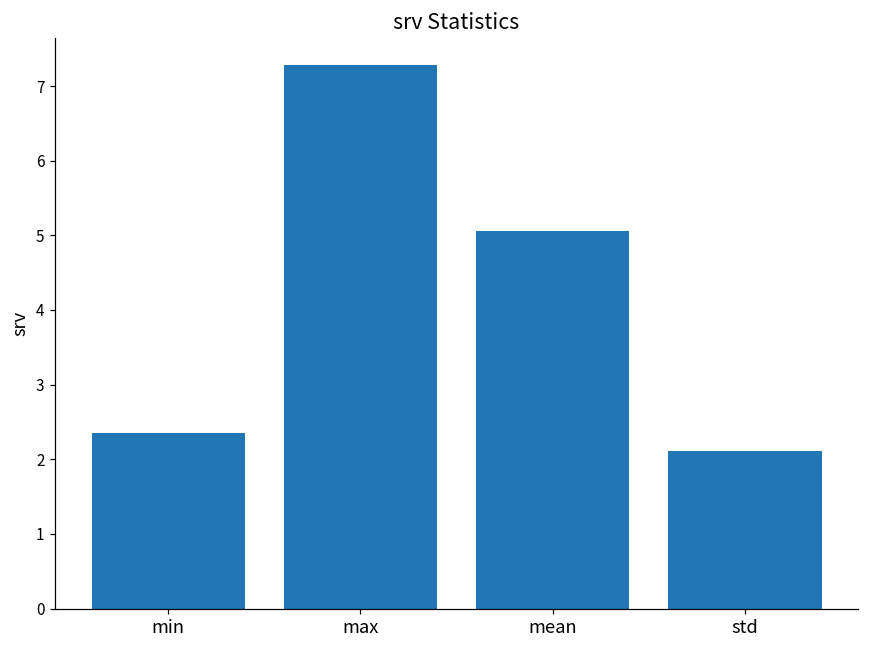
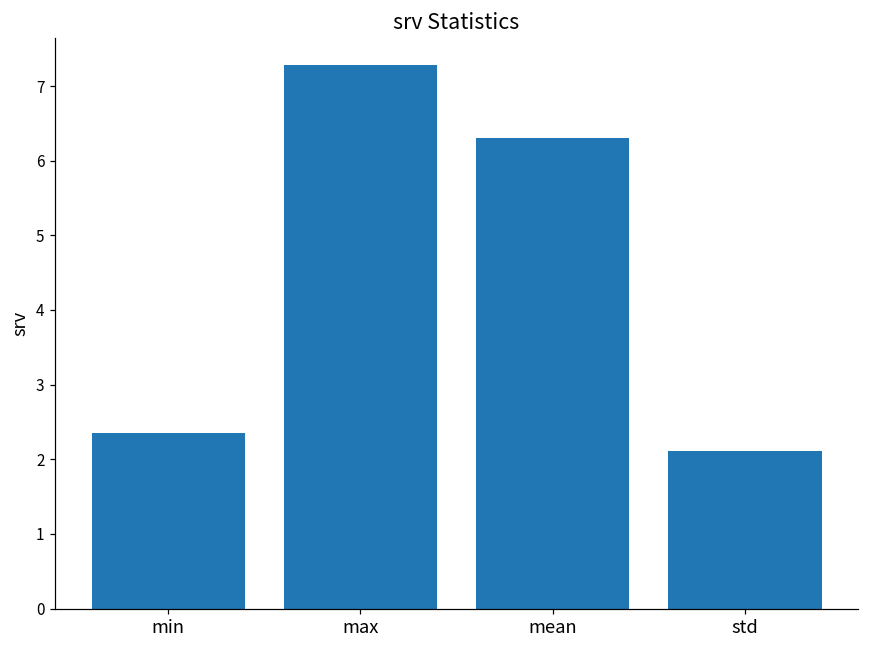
  {
    "min": 2.4,
    "max": 7.3,
-   "mean": 5.1,
+   "mean": 6.3,
    "std": 2.1
  }
